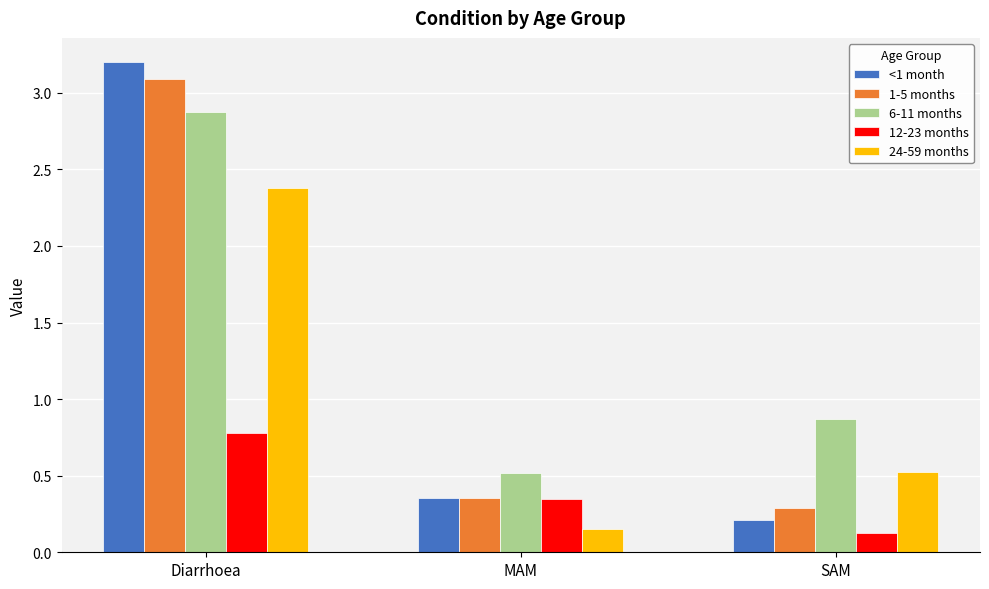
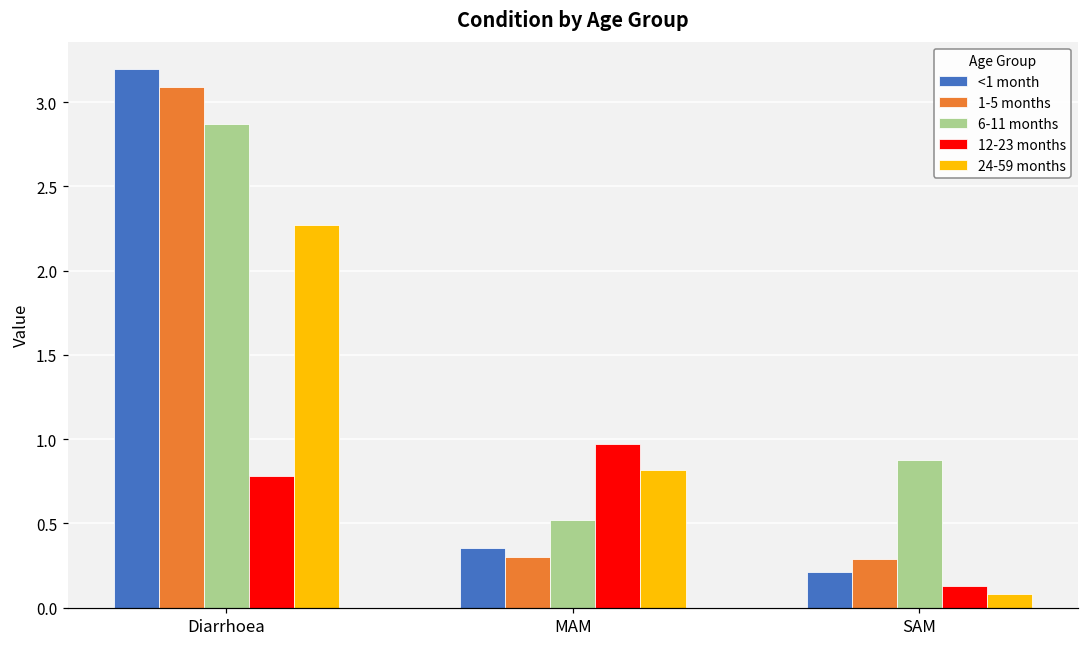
  {
    "<1 month": {
      "Diarrhoea": 3.20,
      "MAM": 0.36,
      "SAM": 0.21
    },
    "1-5 months": {
      "Diarrhoea": 3.09,
-     "MAM": 0.36,
+     "MAM": 0.30,
      "SAM": 0.29
    },
    "6-11 months": {
      "Diarrhoea": 2.87,
      "MAM": 0.52,
      "SAM": 0.87
    },
    "12-23 months": {
      "Diarrhoea": 0.78,
-     "MAM": 0.35,
+     "MAM": 0.97,
      "SAM": 0.13
    },
    "24-59 months": {
-     "Diarrhoea": 2.38,
-     "MAM": 0.15,
-     "SAM": 0.53
+     "Diarrhoea": 2.27,
+     "MAM": 0.82,
+     "SAM": 0.08
    }
  }
